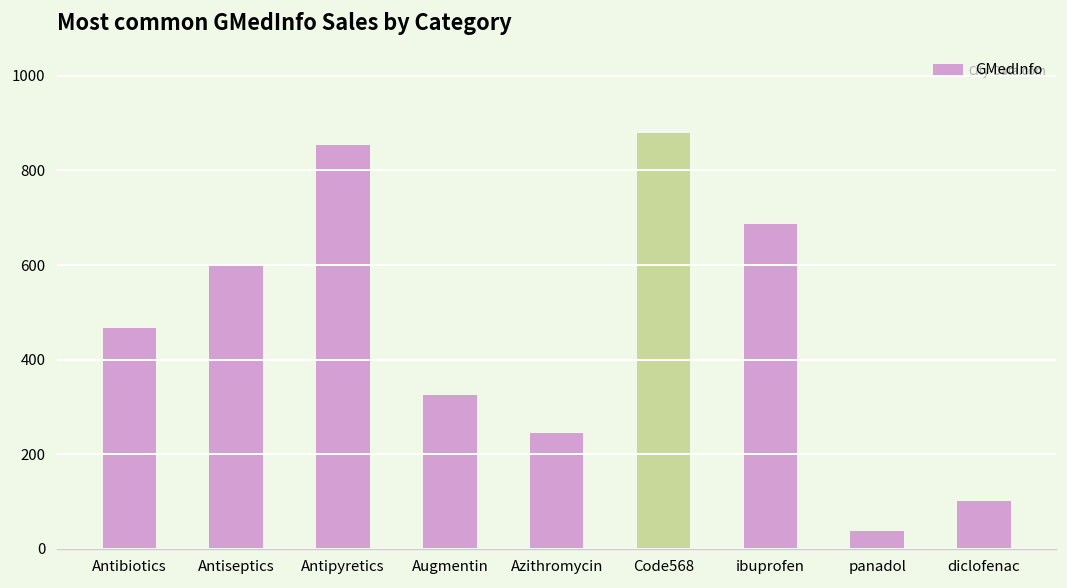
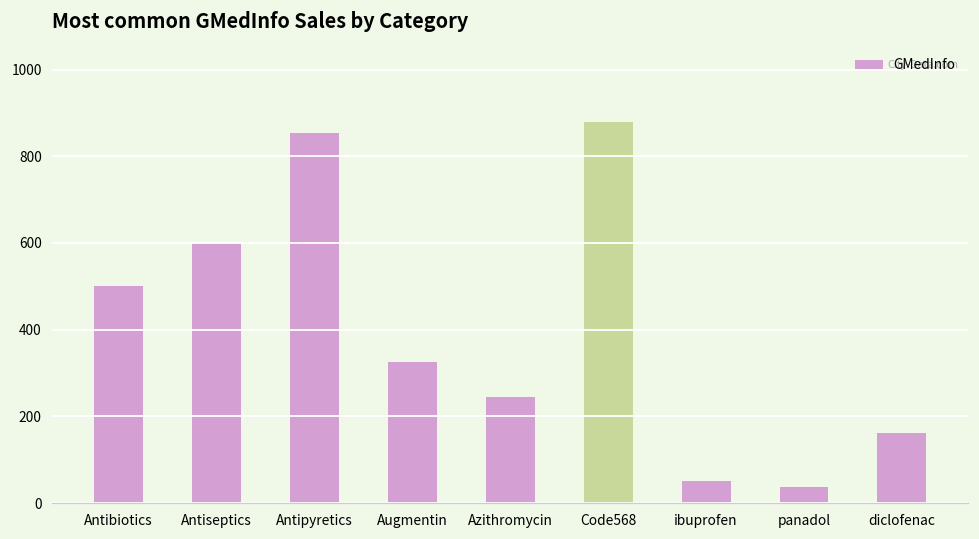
  {
-   "Antibiotics": 470,
+   "Antibiotics": 500,
    "Antiseptics": 600,
    "Antipyretics": 850,
    "Augmentin": 330,
    "Azithromycin": 250,
    "Code568": 880,
-   "ibuprofen": 690,
+   "ibuprofen": 50,
    "panadol": 40,
-   "diclofenac": 100
+   "diclofenac": 160
  }
